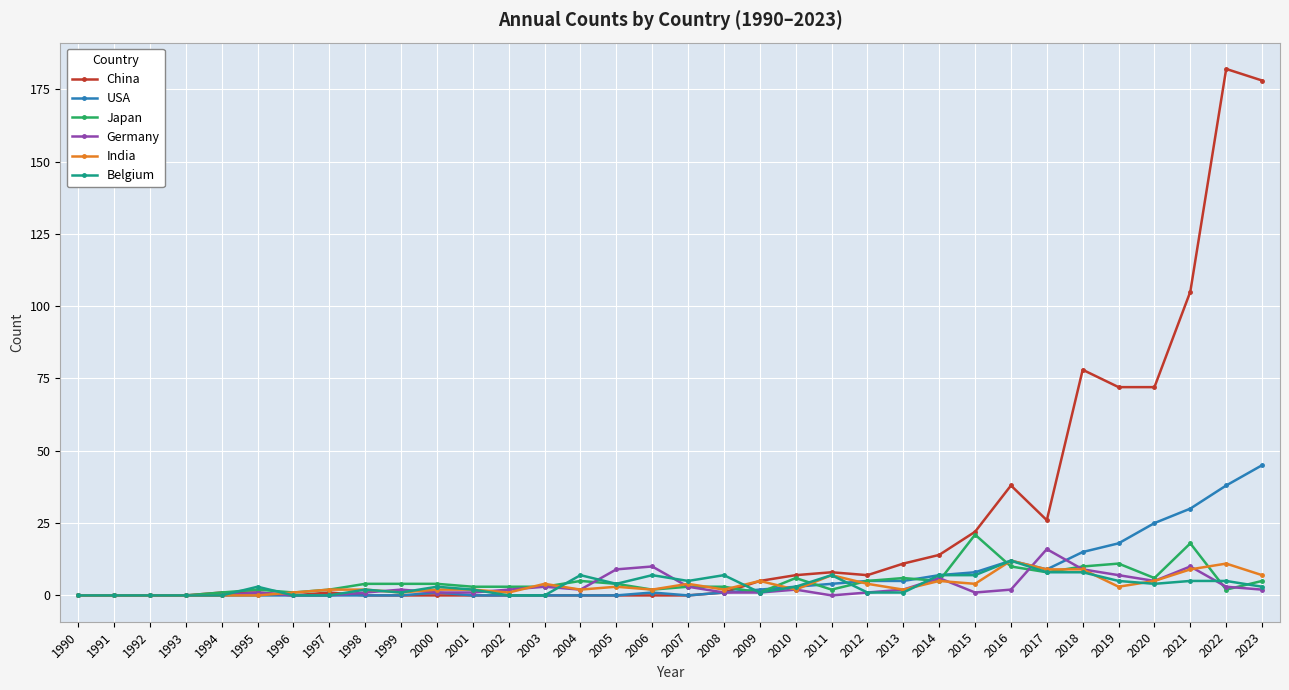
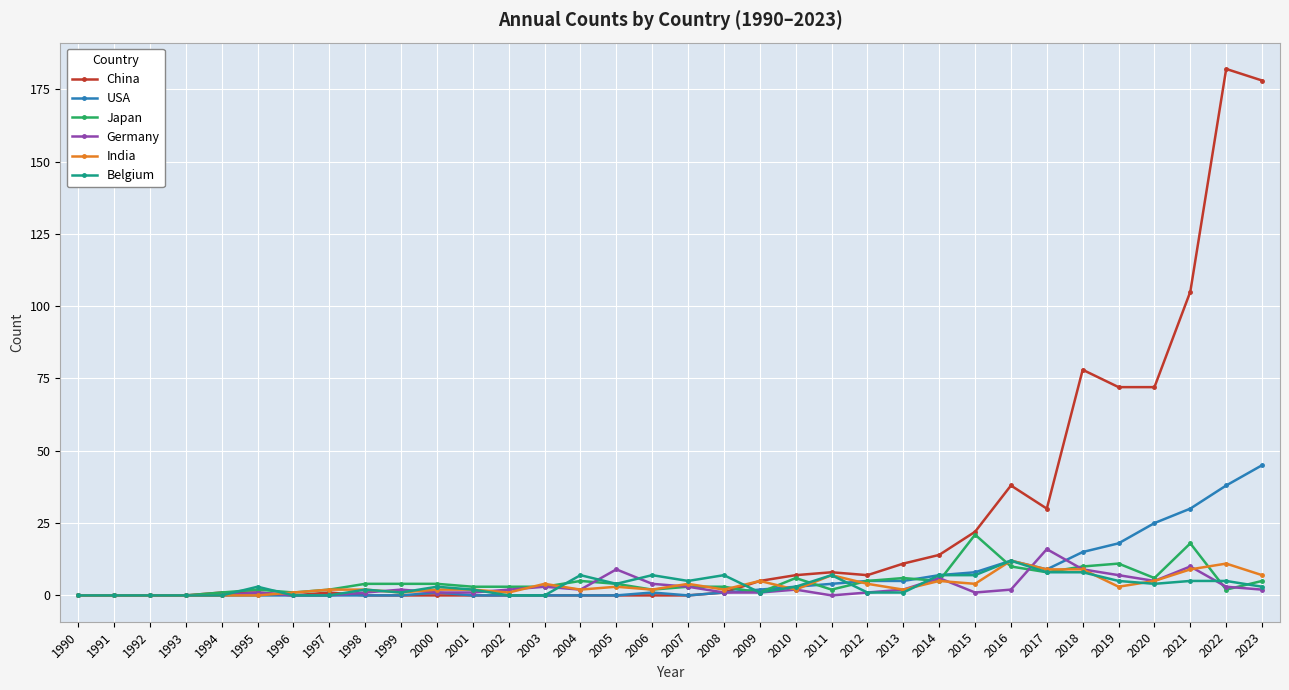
  {
    "China": {
      "1997": 1,
      "2000": 0,
      "2006": 0,
      "2010": 7,
      "2011": 8,
      "2012": 7,
      "2013": 11,
      "2014": 14,
      "2015": 22,
      "2016": 38,
-     "2017": 26,
+     "2017": 30,
      "2018": 78,
      "2019": 72,
      "2020": 72,
      "2021": 105,
      "2022": 182,
      "2023": 178
    },
    "USA": {
      "2006": 1,
      "2009": 2,
      "2011": 4,
      "2013": 5,
      "2015": 8,
      "2018": 15,
      "2019": 18,
      "2020": 25,
      "2021": 30,
      "2022": 38,
      "2023": 45
    },
    "Germany": {
      "1998": 1,
      "1999": 2,
      "2001": 1,
      "2002": 2,
      "2005": 9,
-     "2006": 10,
+     "2006": 4,
      "2011": 0,
      "2014": 6,
      "2015": 1,
      "2016": 2,
      "2017": 16,
      "2019": 7,
      "2021": 10,
      "2022": 3,
      "2023": 2
    },
    "India": {
      "2000": 2,
      "2002": 1,
      "2003": 4,
      "2005": 3,
      "2007": 4,
      "2008": 2,
      "2012": 4,
      "2015": 4,
      "2019": 3,
      "2021": 9,
      "2022": 11,
      "2023": 7
    }
  }
